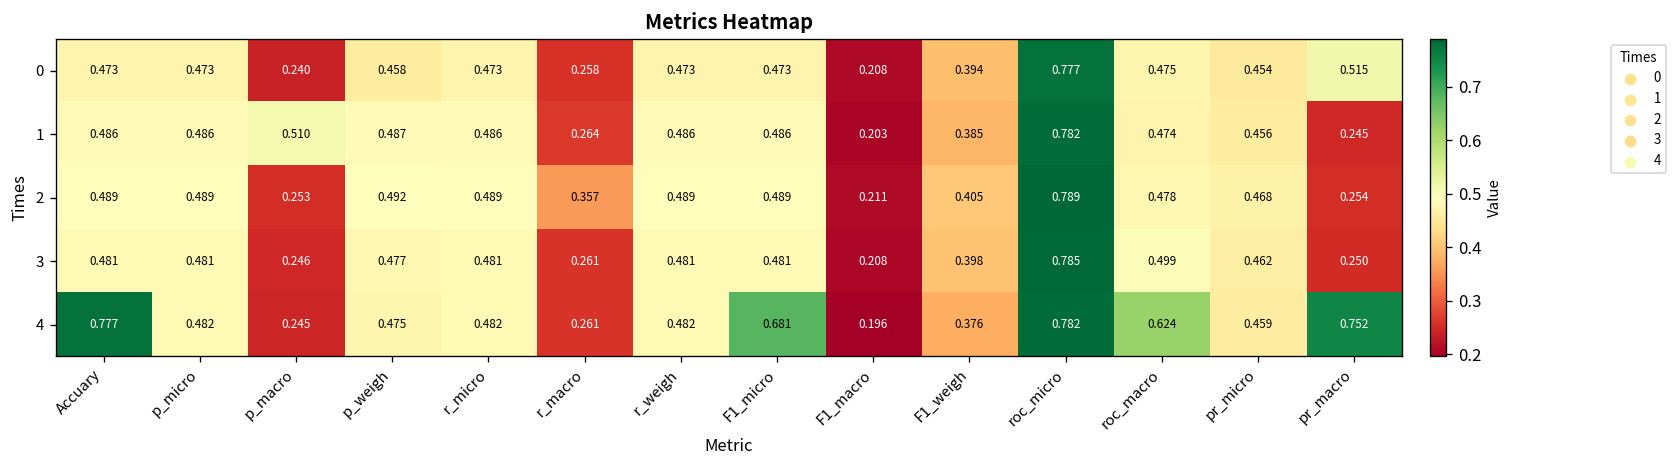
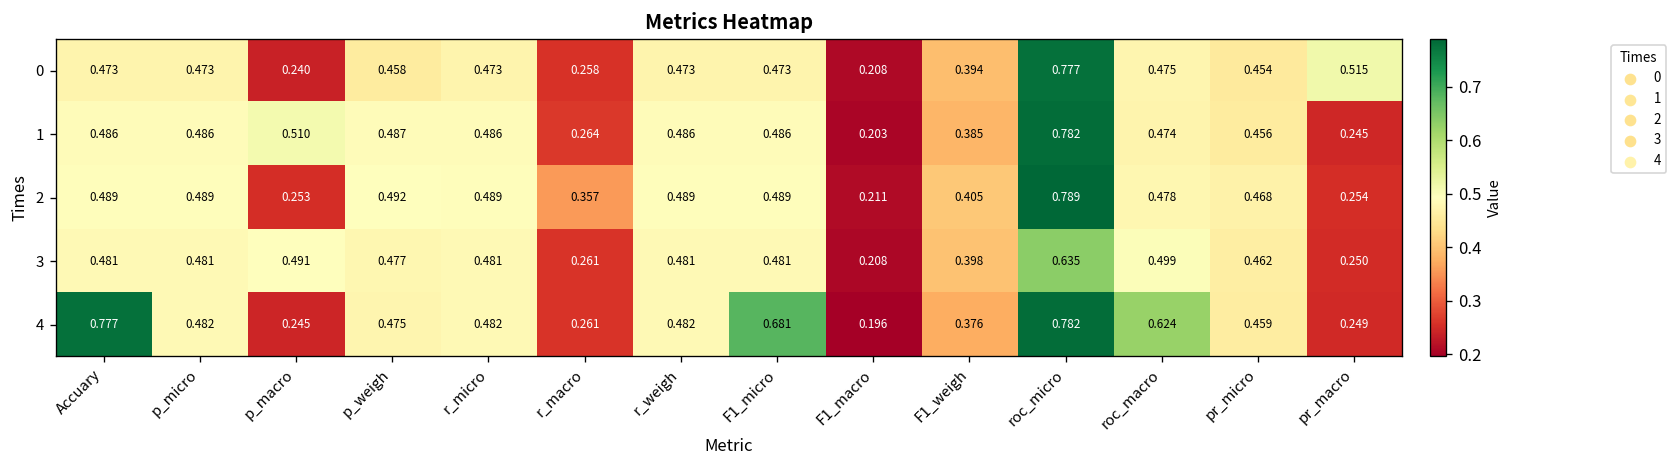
  {
    "0": {
      "Accuary": 0.473,
      "p_micro": 0.473,
      "p_macro": 0.240,
      "p_weigh": 0.458,
      "r_micro": 0.473,
      "r_macro": 0.258,
      "r_weigh": 0.473,
      "F1_micro": 0.473,
      "F1_macro": 0.208,
      "F1_weigh": 0.394,
      "roc_micro": 0.777,
      "roc_macro": 0.475,
      "pr_micro": 0.454,
      "pr_macro": 0.515
    },
    "1": {
      "Accuary": 0.486,
      "p_micro": 0.486,
      "p_macro": 0.510,
      "p_weigh": 0.487,
      "r_micro": 0.486,
      "r_macro": 0.264,
      "r_weigh": 0.486,
      "F1_micro": 0.486,
      "F1_macro": 0.203,
      "F1_weigh": 0.385,
      "roc_micro": 0.782,
      "roc_macro": 0.474,
      "pr_micro": 0.456,
      "pr_macro": 0.245
    },
    "2": {
      "Accuary": 0.489,
      "p_micro": 0.489,
      "p_macro": 0.253,
      "p_weigh": 0.492,
      "r_micro": 0.489,
      "r_macro": 0.357,
      "r_weigh": 0.489,
      "F1_micro": 0.489,
      "F1_macro": 0.211,
      "F1_weigh": 0.405,
      "roc_micro": 0.789,
      "roc_macro": 0.478,
      "pr_micro": 0.468,
      "pr_macro": 0.254
    },
    "3": {
      "Accuary": 0.481,
      "p_micro": 0.481,
-     "p_macro": 0.246,
+     "p_macro": 0.491,
      "p_weigh": 0.477,
      "r_micro": 0.481,
      "r_macro": 0.261,
      "r_weigh": 0.481,
      "F1_micro": 0.481,
      "F1_macro": 0.208,
      "F1_weigh": 0.398,
-     "roc_micro": 0.785,
+     "roc_micro": 0.635,
      "roc_macro": 0.499,
      "pr_micro": 0.462,
      "pr_macro": 0.250
    },
    "4": {
      "Accuary": 0.777,
      "p_micro": 0.482,
      "p_macro": 0.245,
      "p_weigh": 0.475,
      "r_micro": 0.482,
      "r_macro": 0.261,
      "r_weigh": 0.482,
      "F1_micro": 0.681,
      "F1_macro": 0.196,
      "F1_weigh": 0.376,
      "roc_micro": 0.782,
      "roc_macro": 0.624,
      "pr_micro": 0.459,
-     "pr_macro": 0.752
+     "pr_macro": 0.249
    }
  }
